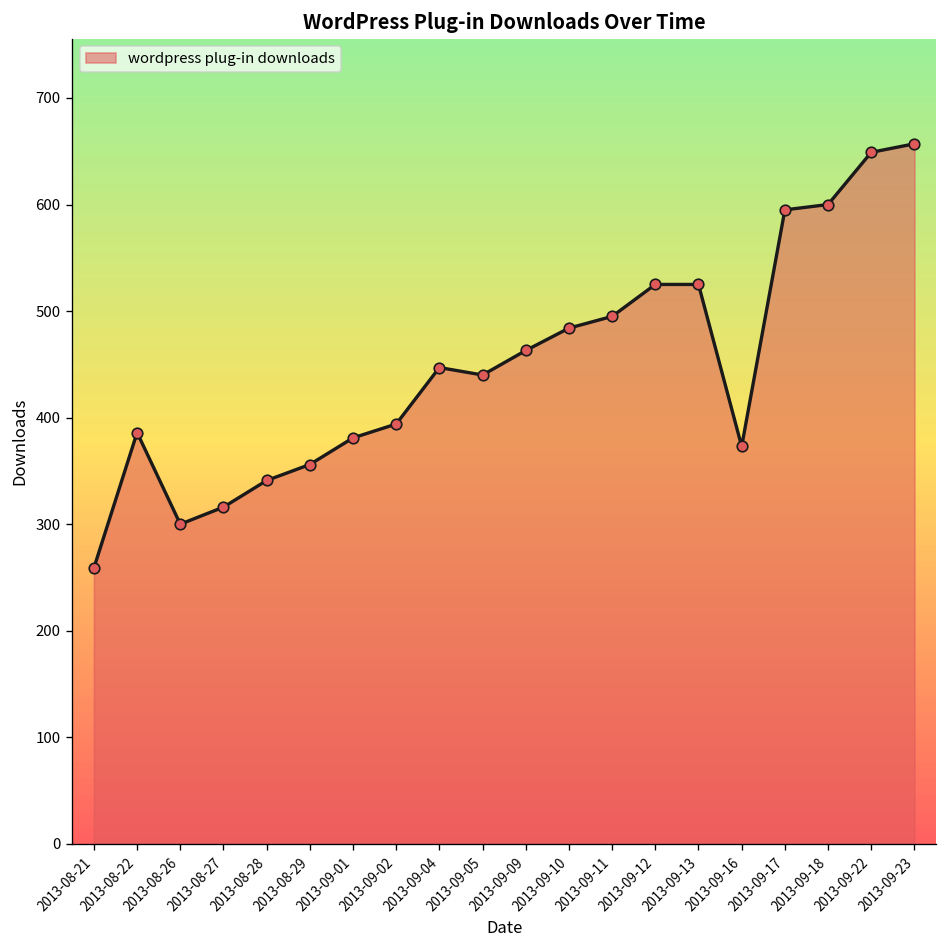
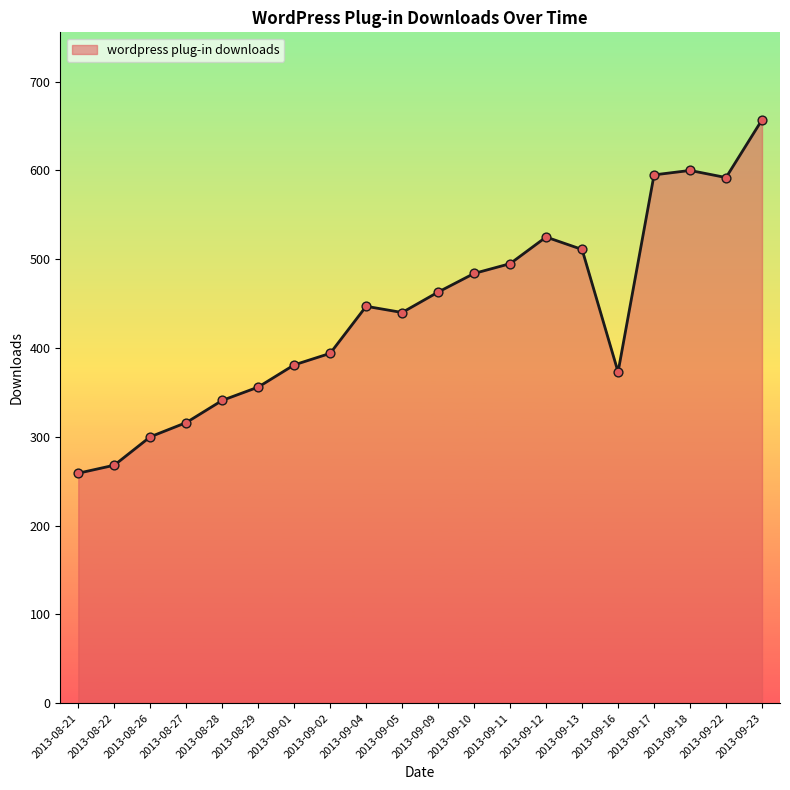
  {
    "2013-08-21": 260,
-   "2013-08-22": 390,
+   "2013-08-22": 270,
    "2013-08-26": 300,
    "2013-08-27": 320,
    "2013-08-28": 340,
    "2013-08-29": 360,
    "2013-09-01": 380,
    "2013-09-02": 390,
    "2013-09-04": 450,
    "2013-09-05": 440,
    "2013-09-09": 460,
    "2013-09-10": 480,
    "2013-09-11": 500,
    "2013-09-12": 530,
-   "2013-09-13": 530,
+   "2013-09-13": 510,
    "2013-09-16": 370,
    "2013-09-17": 600,
    "2013-09-18": 600,
-   "2013-09-22": 650,
+   "2013-09-22": 590,
    "2013-09-23": 660
  }
